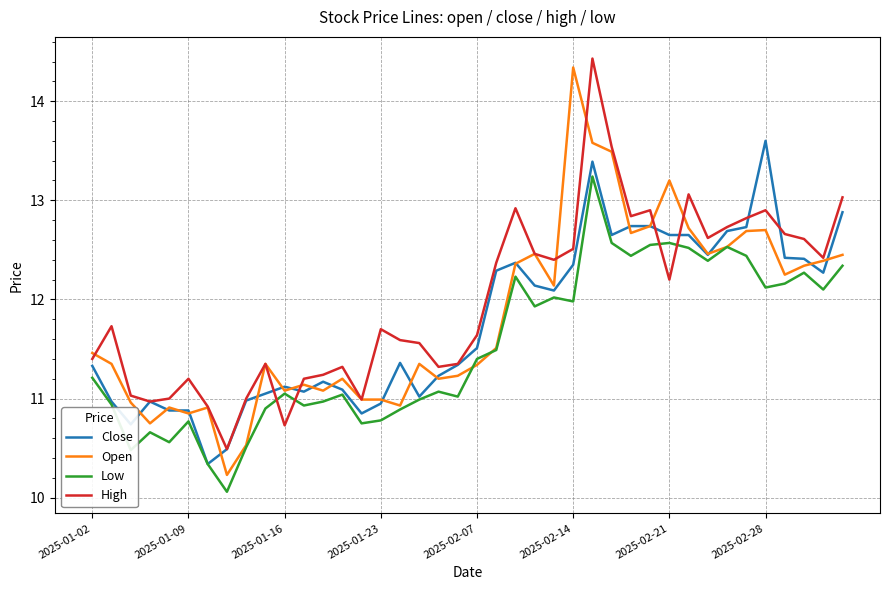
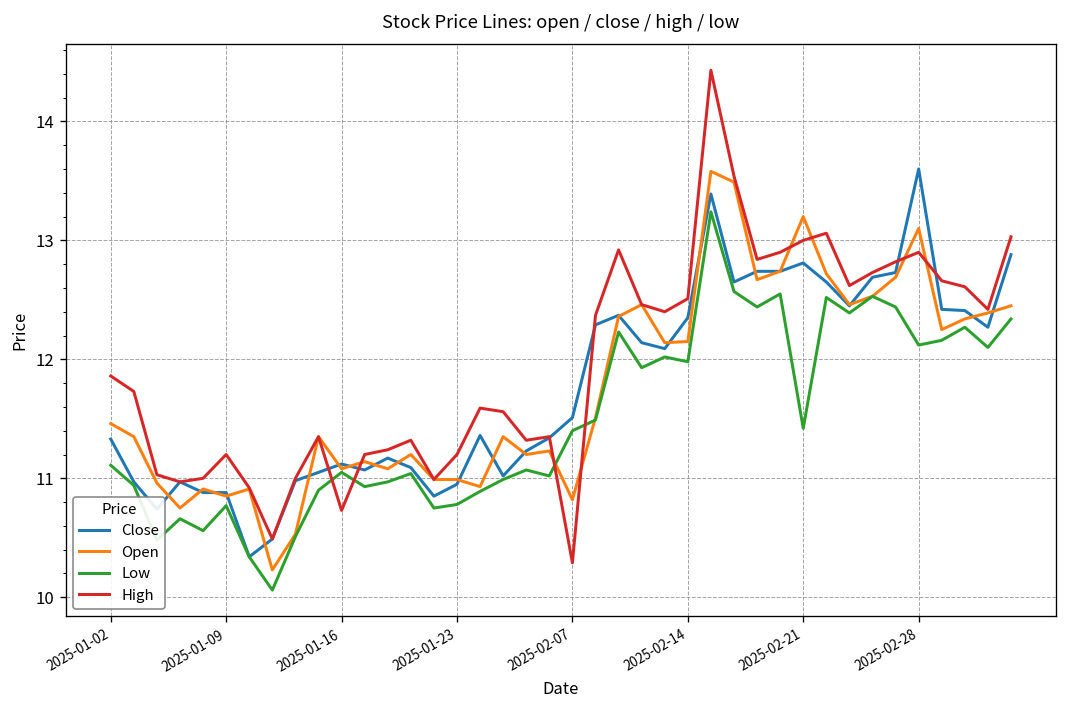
  {
    "Close": {
      "2025-01-02": 11.3,
      "2025-01-09": 10.9,
      "2025-01-16": 11.1,
      "2025-01-23": 11.0,
      "2025-02-07": 11.5,
      "2025-02-14": 12.4,
-     "2025-02-21": 12.7,
+     "2025-02-21": 12.8,
      "2025-02-28": 13.6
    },
    "Open": {
      "2025-01-02": 11.5,
      "2025-01-09": 10.9,
      "2025-01-16": 11.1,
      "2025-01-23": 11.0,
-     "2025-02-07": 11.3,
-     "2025-02-14": 14.3,
+     "2025-02-07": 10.8,
+     "2025-02-14": 12.2,
      "2025-02-21": 13.2,
-     "2025-02-28": 12.7
+     "2025-02-28": 13.1
    },
    "Low": {
-     "2025-01-02": 11.2,
+     "2025-01-02": 11.1,
      "2025-01-09": 10.8,
      "2025-01-16": 11.1,
      "2025-01-23": 10.8,
      "2025-02-07": 11.4,
      "2025-02-14": 12.0,
-     "2025-02-21": 12.6,
+     "2025-02-21": 11.4,
      "2025-02-28": 12.1
    },
    "High": {
-     "2025-01-02": 11.4,
+     "2025-01-02": 11.9,
      "2025-01-09": 11.2,
      "2025-01-16": 10.7,
-     "2025-01-23": 11.7,
-     "2025-02-07": 11.6,
+     "2025-01-23": 11.2,
+     "2025-02-07": 10.3,
      "2025-02-14": 12.5,
-     "2025-02-21": 12.2,
+     "2025-02-21": 13.0,
      "2025-02-28": 12.9
    }
  }
